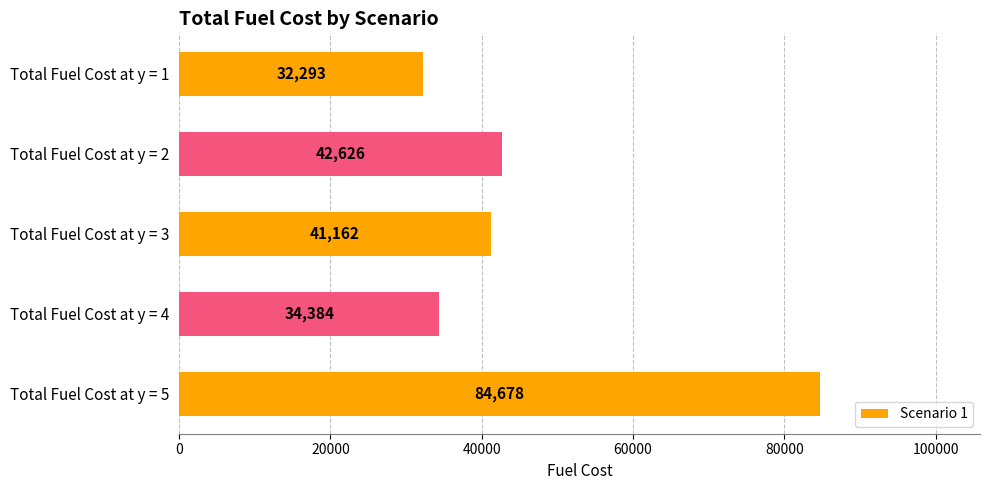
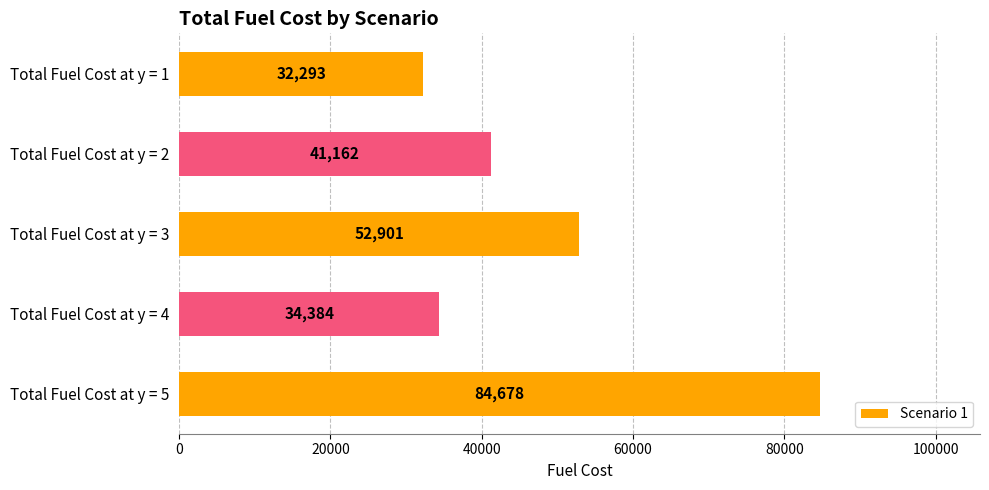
  {
    "Total Fuel Cost at y = 1": "32,293",
-   "Total Fuel Cost at y = 2": "42,626",
-   "Total Fuel Cost at y = 3": "41,162",
+   "Total Fuel Cost at y = 2": "41,162",
+   "Total Fuel Cost at y = 3": "52,901",
    "Total Fuel Cost at y = 4": "34,384",
    "Total Fuel Cost at y = 5": "84,678"
  }
